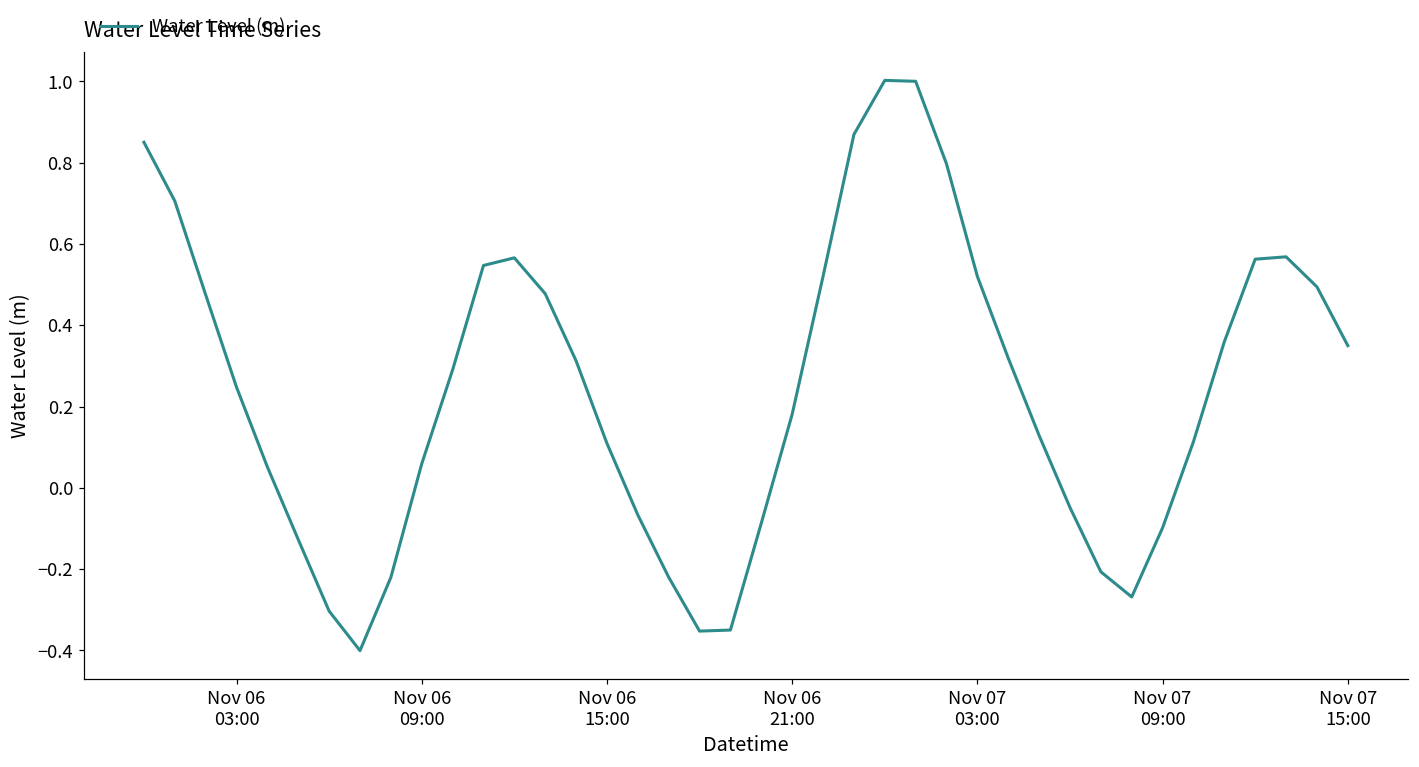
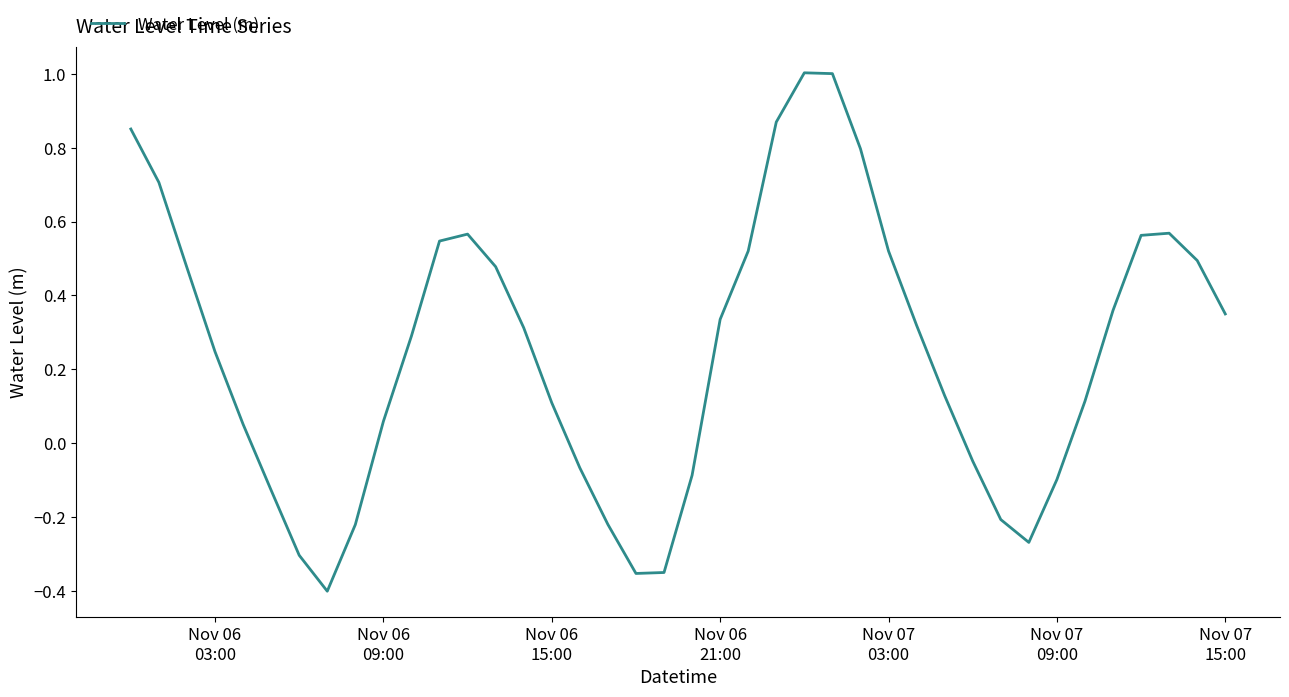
  {
    "Nov 06 03:00": 0.25,
    "Nov 06 09:00": 0.06,
    "Nov 06 15:00": 0.11,
-   "Nov 06 21:00": 0.18,
+   "Nov 06 21:00": 0.34,
    "Nov 07 03:00": 0.52,
    "Nov 07 09:00": -0.10,
    "Nov 07 15:00": 0.35
  }
